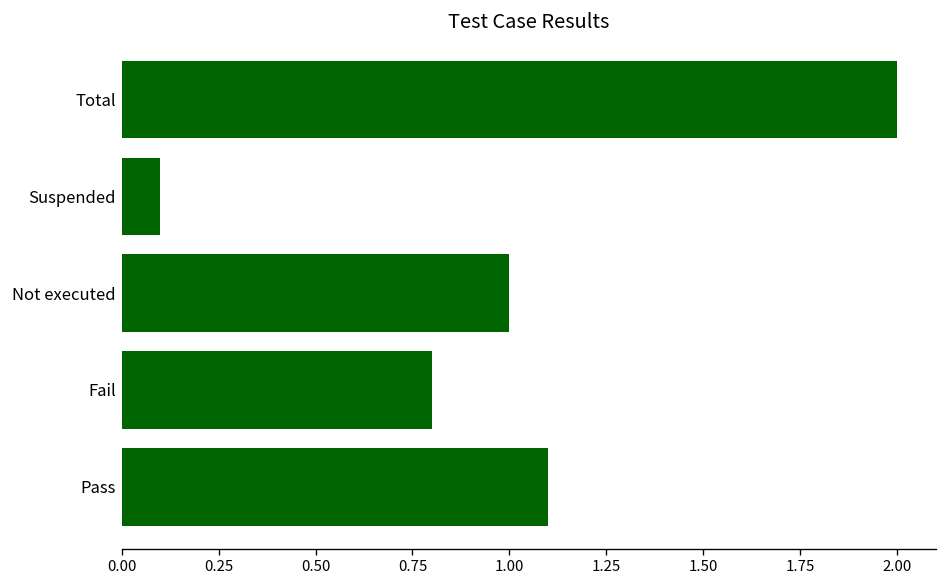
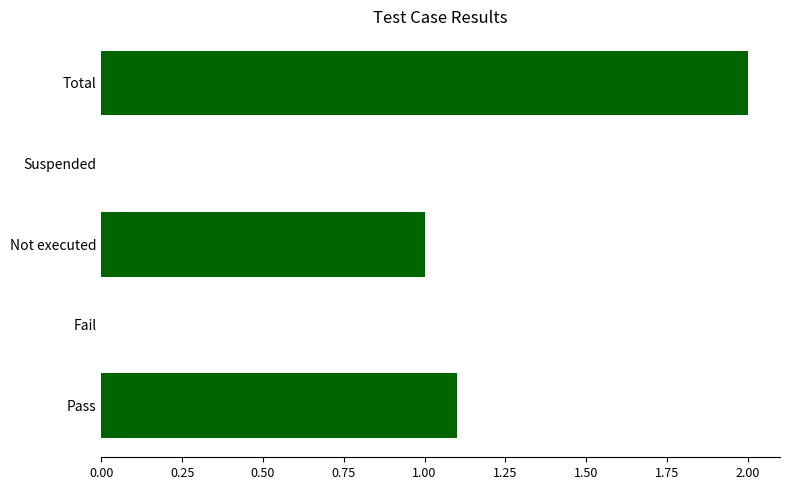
  {
    "Total": 2.0,
-   "Suspended": 0.1,
+   "Suspended": 0.0,
    "Not executed": 1.0,
-   "Fail": 0.8,
+   "Fail": 0.0,
    "Pass": 1.1
  }
